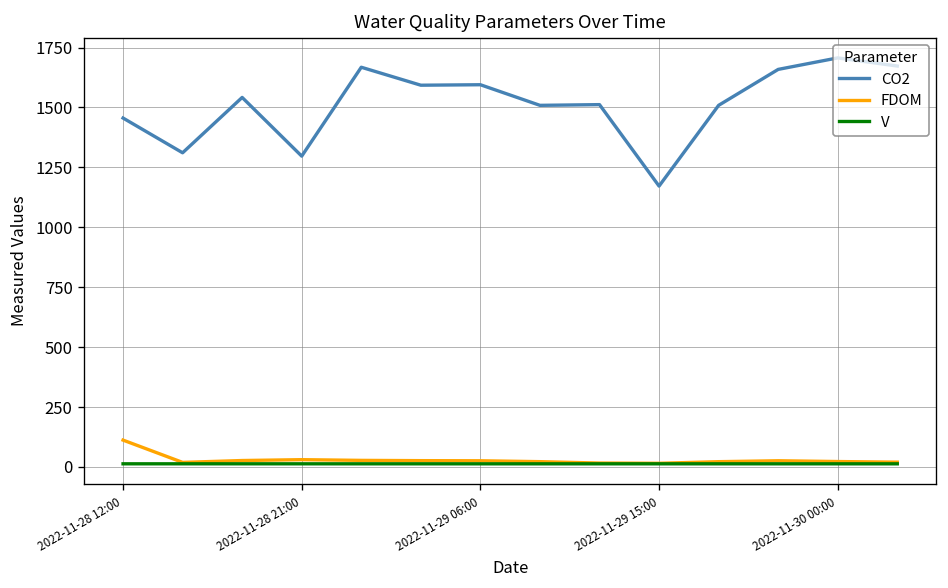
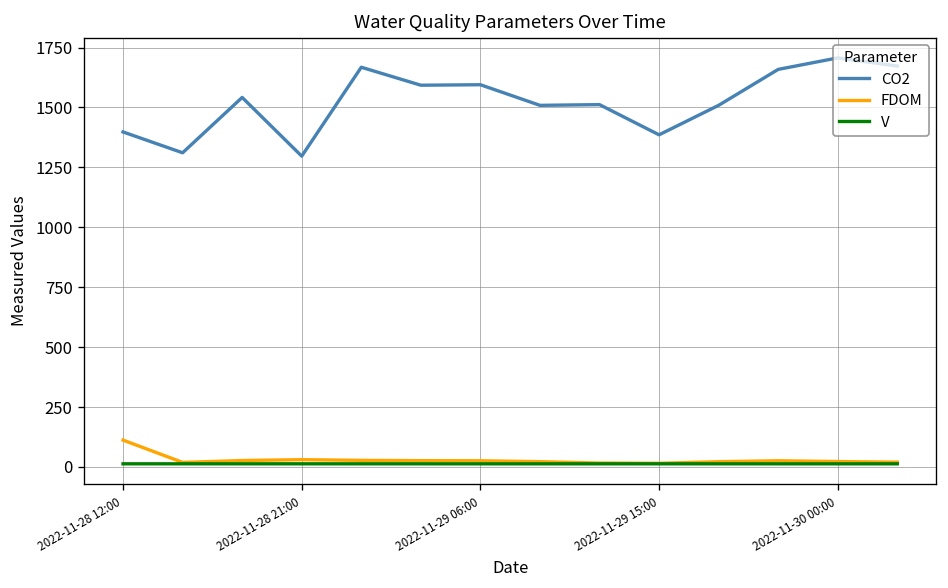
  {
    "CO2": {
-     "2022-11-28 12:00": 1460,
+     "2022-11-28 12:00": 1400,
      "2022-11-28 21:00": 1300,
      "2022-11-29 06:00": 1600,
-     "2022-11-29 15:00": 1170
+     "2022-11-29 15:00": 1390
    },
    "FDOM": {
      "2022-11-28 12:00": 110,
      "2022-11-28 21:00": 30
    },
    "V": {
      "2022-11-28 12:00": 10,
      "2022-11-28 21:00": 10
    }
  }
